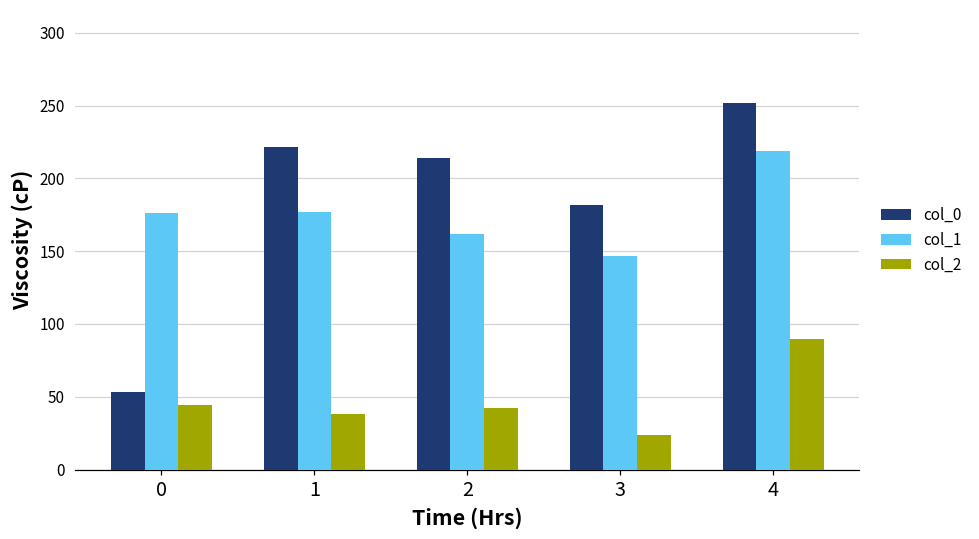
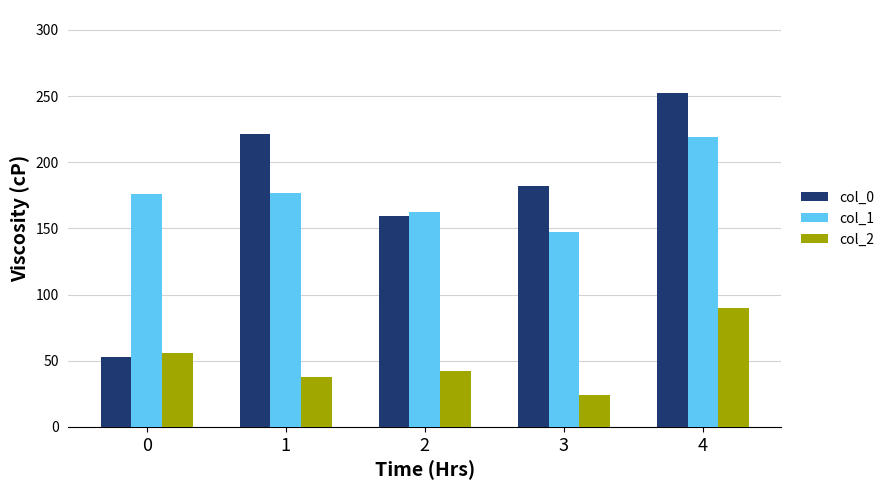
  {
    "col_0": {
      "0": 53,
      "1": 221,
-     "2": 214,
+     "2": 159,
      "3": 182,
      "4": 252
    },
    "col_1": {
      "0": 176,
      "1": 177,
      "2": 162,
      "3": 147,
      "4": 219
    },
    "col_2": {
-     "0": 45,
+     "0": 56,
      "1": 38,
      "2": 42,
      "3": 24,
      "4": 90
    }
  }
